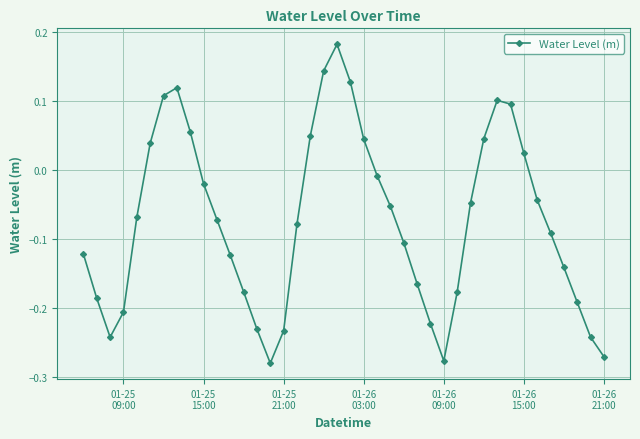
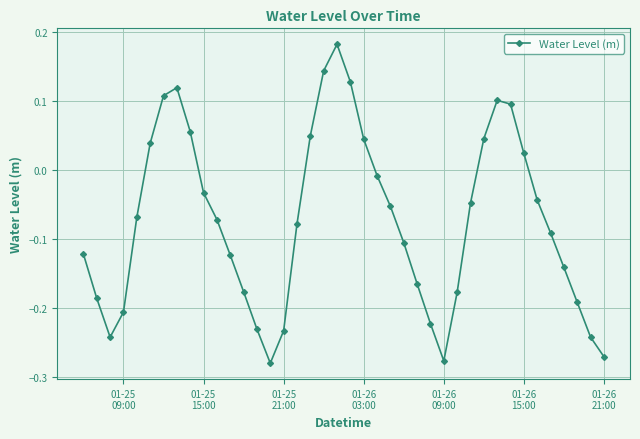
  {
    "01-25 09:00": -0.21,
-   "01-25 15:00": -0.02,
+   "01-25 15:00": -0.03,
    "01-25 21:00": -0.23,
    "01-26 03:00": 0.04,
    "01-26 09:00": -0.28,
    "01-26 15:00": 0.02,
    "01-26 21:00": -0.27
  }
